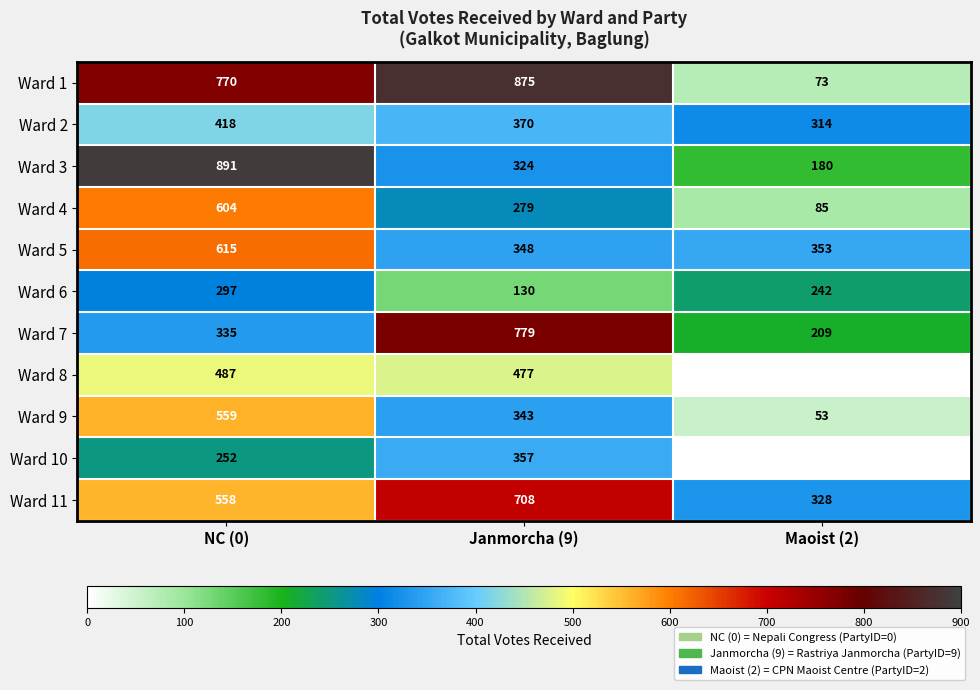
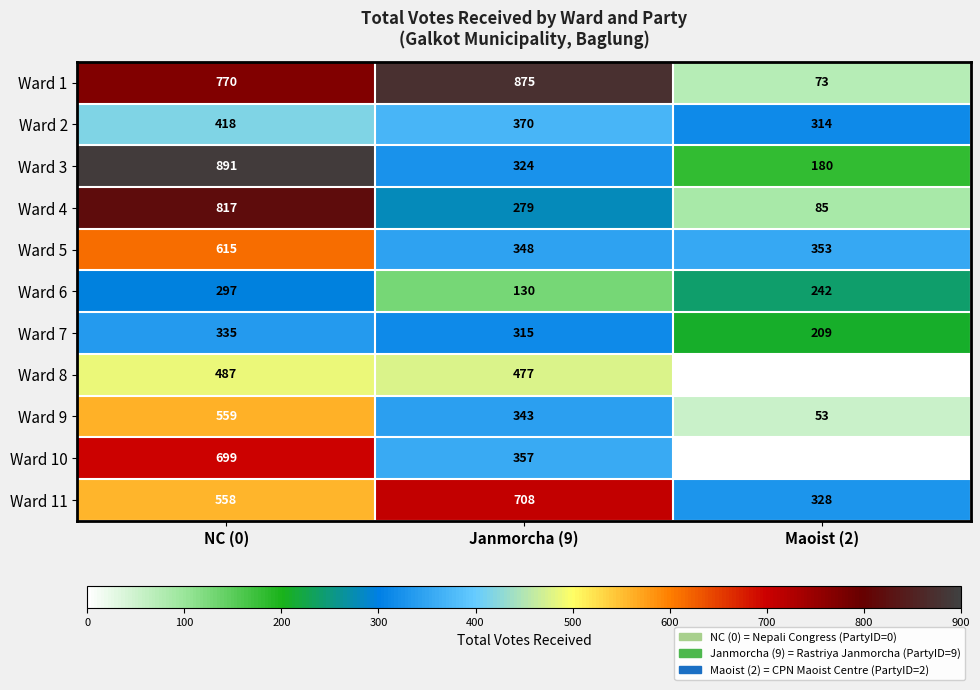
  {
    "Ward 1": {
      "NC (0)": 770,
      "Janmorcha (9)": 875,
      "Maoist (2)": 73
    },
    "Ward 2": {
      "NC (0)": 418,
      "Janmorcha (9)": 370,
      "Maoist (2)": 314
    },
    "Ward 3": {
      "NC (0)": 891,
      "Janmorcha (9)": 324,
      "Maoist (2)": 180
    },
    "Ward 4": {
-     "NC (0)": 604,
+     "NC (0)": 817,
      "Janmorcha (9)": 279,
      "Maoist (2)": 85
    },
    "Ward 5": {
      "NC (0)": 615,
      "Janmorcha (9)": 348,
      "Maoist (2)": 353
    },
    "Ward 6": {
      "NC (0)": 297,
      "Janmorcha (9)": 130,
      "Maoist (2)": 242
    },
    "Ward 7": {
      "NC (0)": 335,
-     "Janmorcha (9)": 779,
+     "Janmorcha (9)": 315,
      "Maoist (2)": 209
    },
    "Ward 8": {
      "NC (0)": 487,
      "Janmorcha (9)": 477
    },
    "Ward 9": {
      "NC (0)": 559,
      "Janmorcha (9)": 343,
      "Maoist (2)": 53
    },
    "Ward 10": {
-     "NC (0)": 252,
+     "NC (0)": 699,
      "Janmorcha (9)": 357
    },
    "Ward 11": {
      "NC (0)": 558,
      "Janmorcha (9)": 708,
      "Maoist (2)": 328
    }
  }
